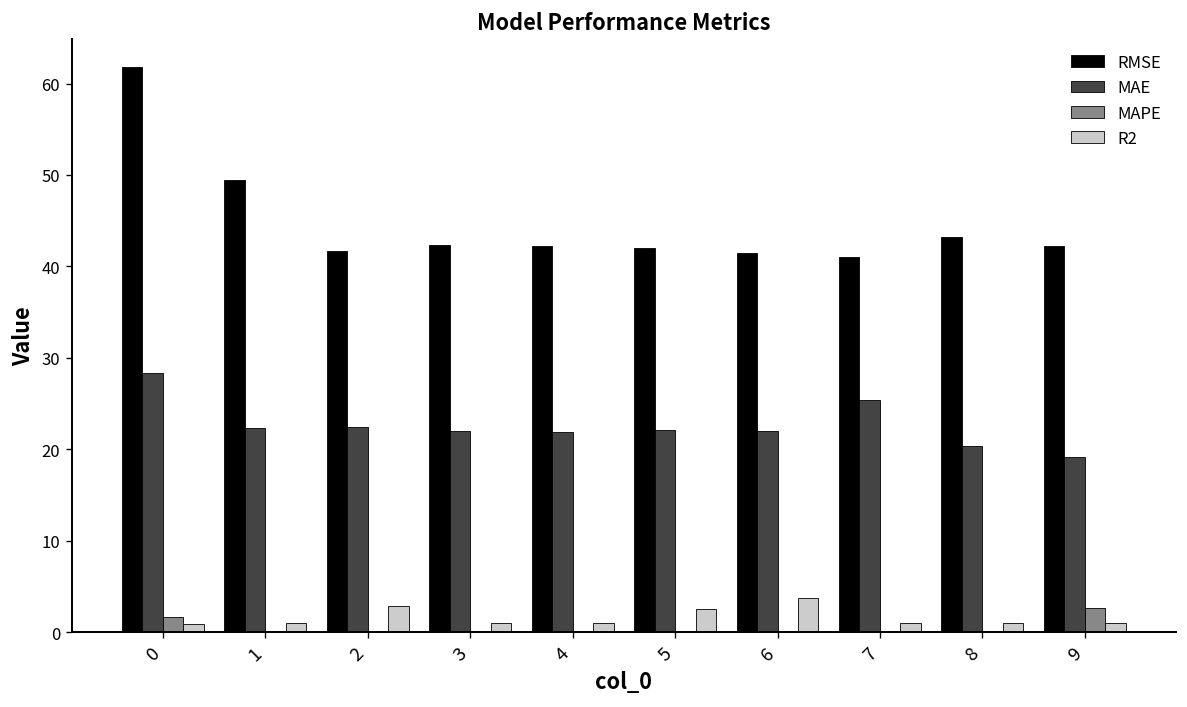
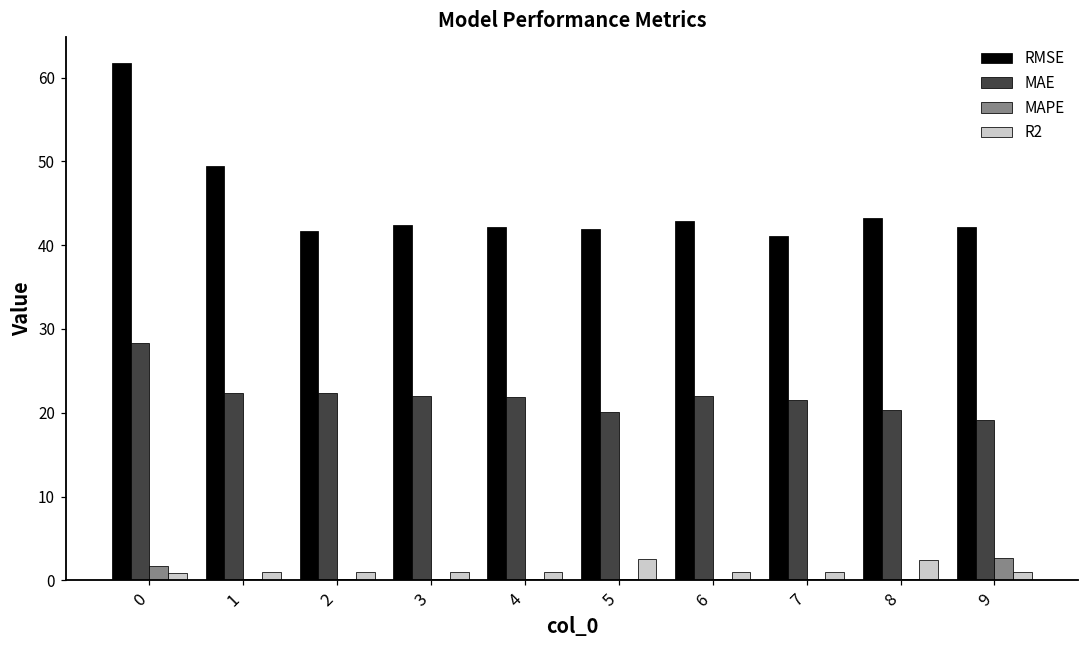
  {
    "RMSE": {
      "0": 62,
      "1": 49,
      "2": 42,
      "3": 42,
      "4": 42,
      "5": 42,
-     "6": 41,
+     "6": 43,
      "7": 41,
      "8": 43,
      "9": 42
    },
    "MAE": {
      "0": 28,
      "1": 22,
      "2": 22,
      "3": 22,
      "4": 22,
-     "5": 22,
+     "5": 20,
      "6": 22,
-     "7": 25,
+     "7": 22,
      "8": 20,
      "9": 19
    },
    "MAPE": {
      "0": 2,
      "9": 3
    },
    "R2": {
      "0": 1,
      "1": 1,
-     "2": 3,
+     "2": 1,
      "3": 1,
      "4": 1,
      "5": 3,
-     "6": 4,
+     "6": 1,
      "7": 1,
-     "8": 1,
+     "8": 2,
      "9": 1
    }
  }
